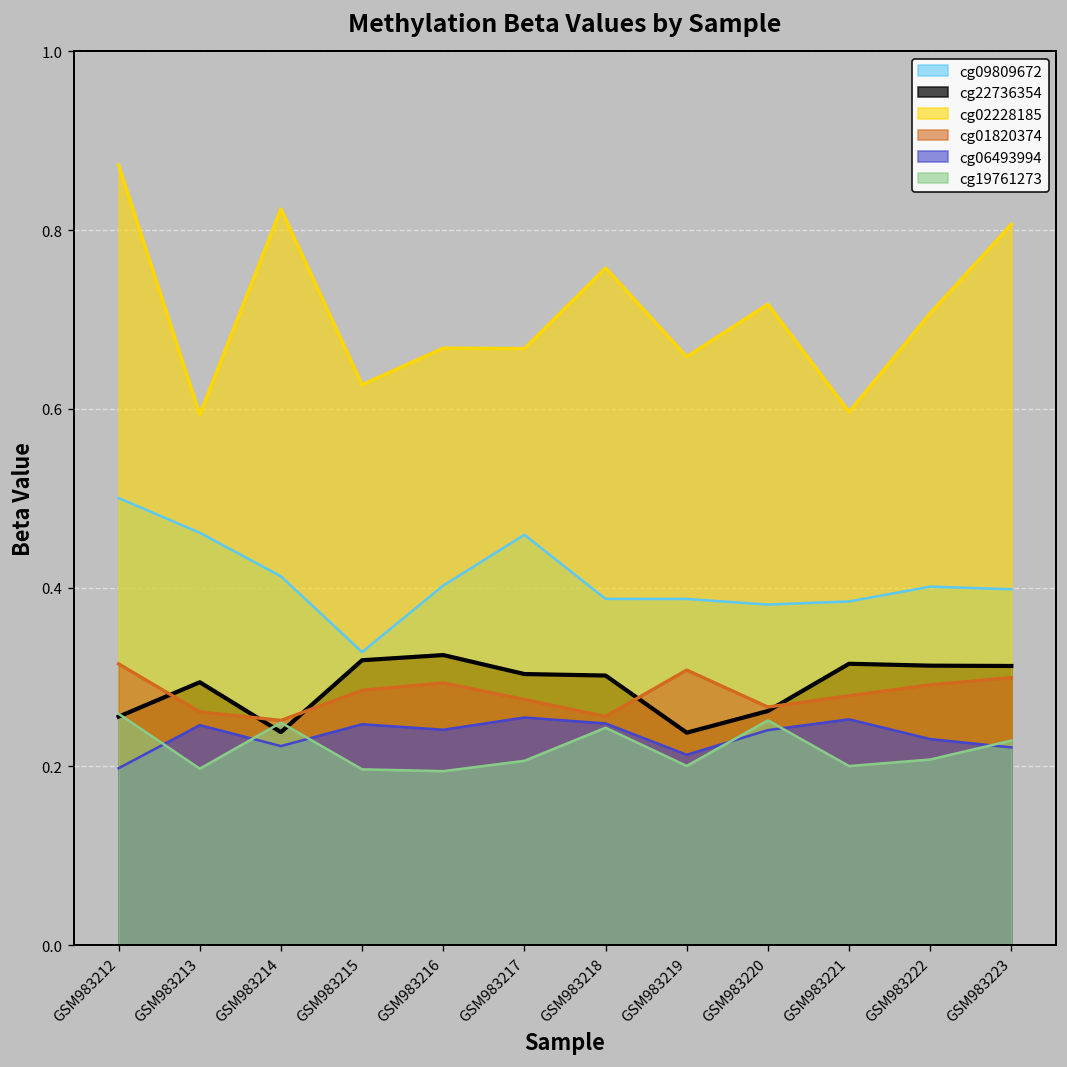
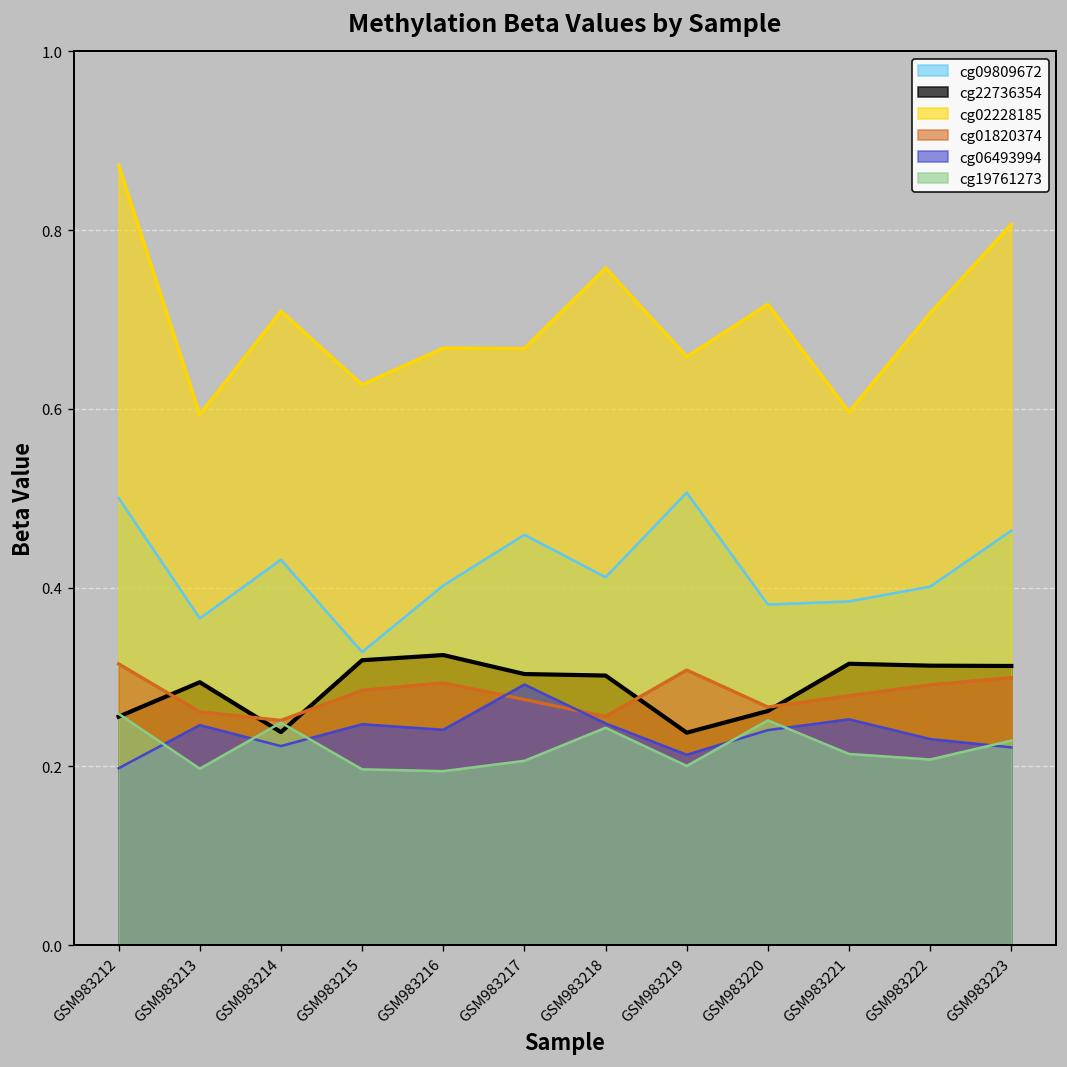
  {
    "cg09809672": {
      "GSM983212": 0.50,
-     "GSM983213": 0.46,
-     "GSM983214": 0.41,
+     "GSM983213": 0.37,
+     "GSM983214": 0.43,
      "GSM983215": 0.33,
      "GSM983216": 0.40,
      "GSM983217": 0.46,
-     "GSM983218": 0.39,
-     "GSM983219": 0.39,
+     "GSM983218": 0.41,
+     "GSM983219": 0.51,
      "GSM983220": 0.38,
      "GSM983221": 0.38,
      "GSM983222": 0.40,
-     "GSM983223": 0.40
+     "GSM983223": 0.46
    },
    "cg22736354": {
      "GSM983213": 0.29,
      "GSM983214": 0.24,
      "GSM983215": 0.32,
      "GSM983216": 0.32,
      "GSM983217": 0.30,
      "GSM983218": 0.30,
      "GSM983219": 0.24,
      "GSM983220": 0.26,
      "GSM983221": 0.31,
      "GSM983222": 0.31,
      "GSM983223": 0.31
    },
    "cg02228185": {
      "GSM983212": 0.87,
      "GSM983213": 0.59,
-     "GSM983214": 0.82,
+     "GSM983214": 0.71,
      "GSM983215": 0.63,
      "GSM983216": 0.67,
      "GSM983217": 0.67,
      "GSM983218": 0.76,
      "GSM983219": 0.66,
      "GSM983220": 0.72,
      "GSM983221": 0.60,
      "GSM983222": 0.71,
      "GSM983223": 0.81
    },
    "cg01820374": {
      "GSM983212": 0.31,
      "GSM983213": 0.26,
      "GSM983215": 0.29,
      "GSM983216": 0.29,
      "GSM983217": 0.27,
      "GSM983218": 0.26,
      "GSM983219": 0.31,
      "GSM983220": 0.27,
      "GSM983221": 0.28,
      "GSM983222": 0.29,
      "GSM983223": 0.30
    },
    "cg06493994": {
      "GSM983212": 0.20,
      "GSM983213": 0.25,
      "GSM983214": 0.22,
      "GSM983215": 0.25,
      "GSM983216": 0.24,
-     "GSM983217": 0.25,
+     "GSM983217": 0.29,
      "GSM983218": 0.25,
      "GSM983219": 0.21,
      "GSM983220": 0.24,
      "GSM983221": 0.25,
      "GSM983222": 0.23,
      "GSM983223": 0.22
    },
    "cg19761273": {
      "GSM983213": 0.20,
      "GSM983215": 0.20,
      "GSM983216": 0.19,
      "GSM983217": 0.21,
      "GSM983218": 0.24,
      "GSM983219": 0.20,
      "GSM983220": 0.25,
-     "GSM983221": 0.20,
+     "GSM983221": 0.21,
      "GSM983222": 0.21,
      "GSM983223": 0.23
    }
  }
